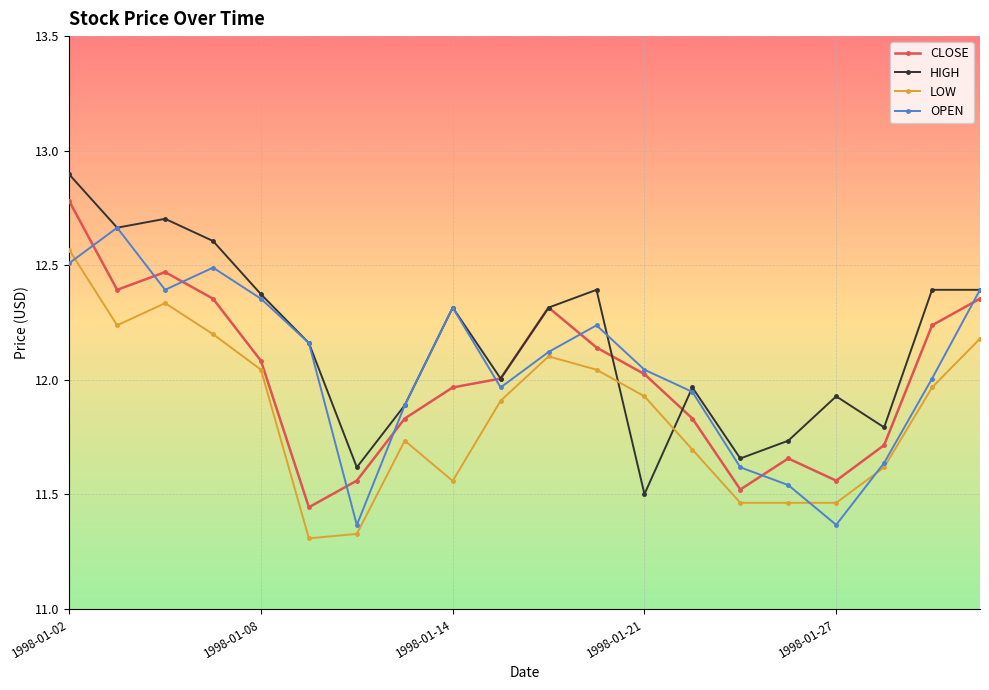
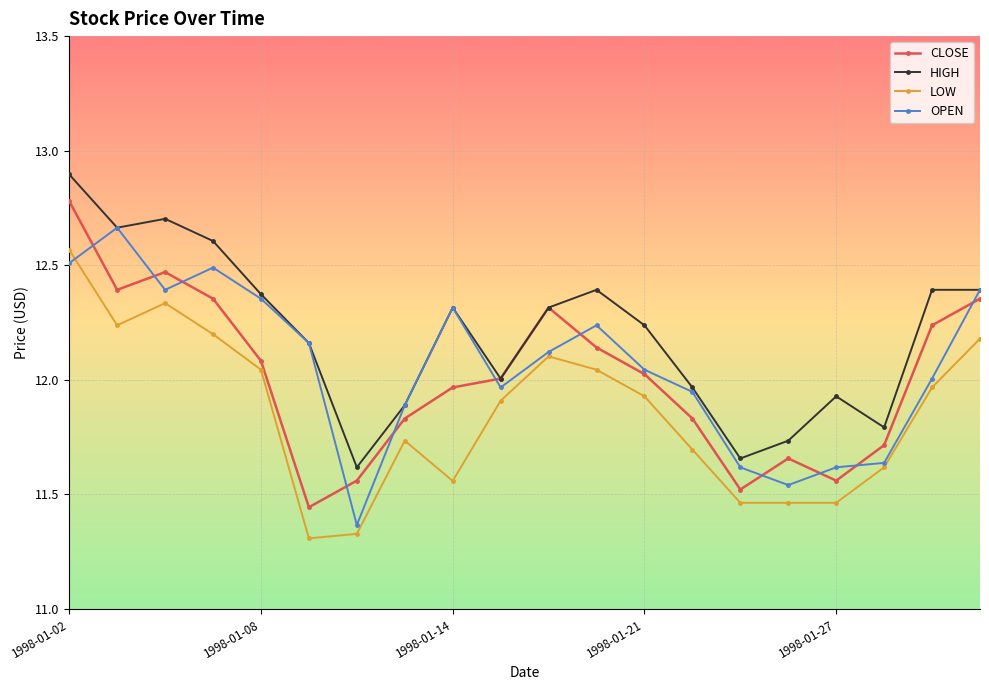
  {
    "CLOSE": {
      "1998-01-02": 12.78,
      "1998-01-08": 12.08,
      "1998-01-14": 11.97,
      "1998-01-21": 12.02,
      "1998-01-27": 11.56
    },
    "HIGH": {
      "1998-01-02": 12.90,
      "1998-01-08": 12.37,
-     "1998-01-21": 11.50,
+     "1998-01-21": 12.24,
      "1998-01-27": 11.93
    },
    "LOW": {
      "1998-01-02": 12.57,
      "1998-01-08": 12.04,
      "1998-01-14": 11.56,
      "1998-01-21": 11.93,
      "1998-01-27": 11.46
    },
    "OPEN": {
      "1998-01-02": 12.51,
      "1998-01-08": 12.35,
      "1998-01-21": 12.04,
-     "1998-01-27": 11.37
+     "1998-01-27": 11.62
    }
  }
